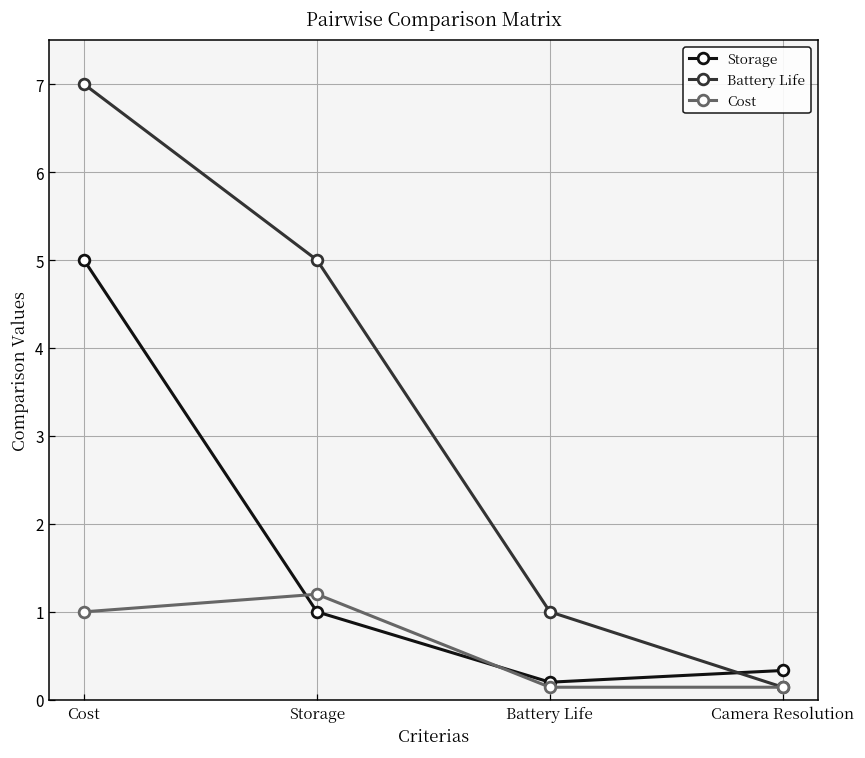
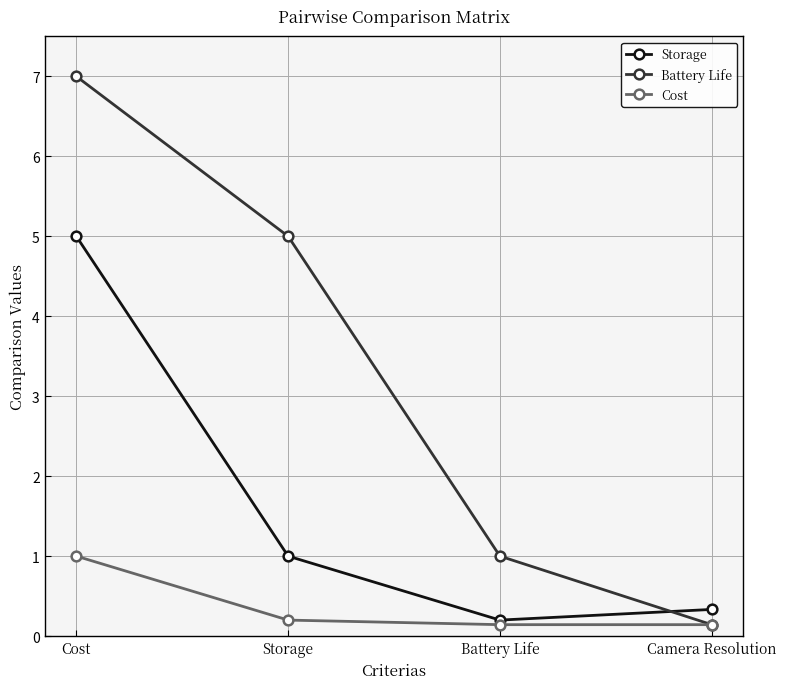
  {
    "Cost": {
      "Cost": 1.0,
-     "Storage": 1.2,
+     "Storage": 0.2,
      "Battery Life": 0.1
    }
  }
